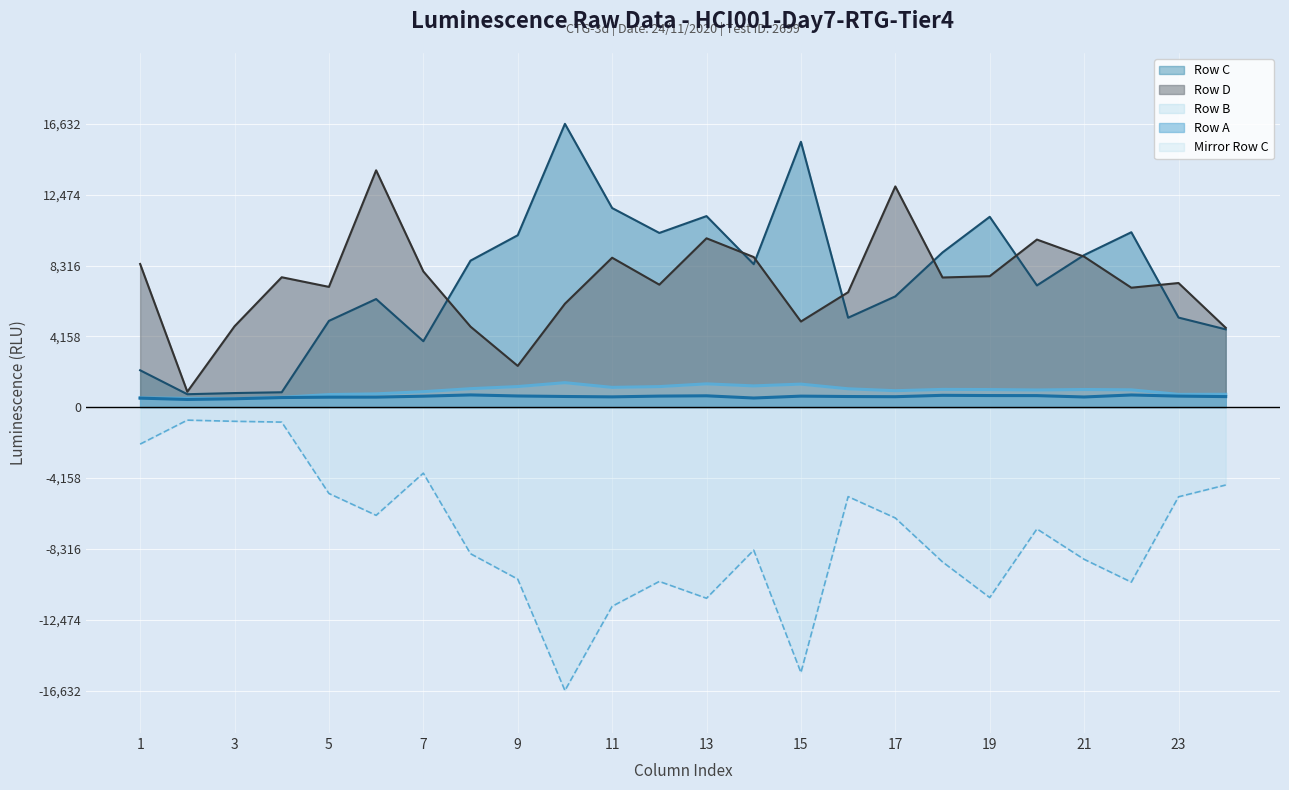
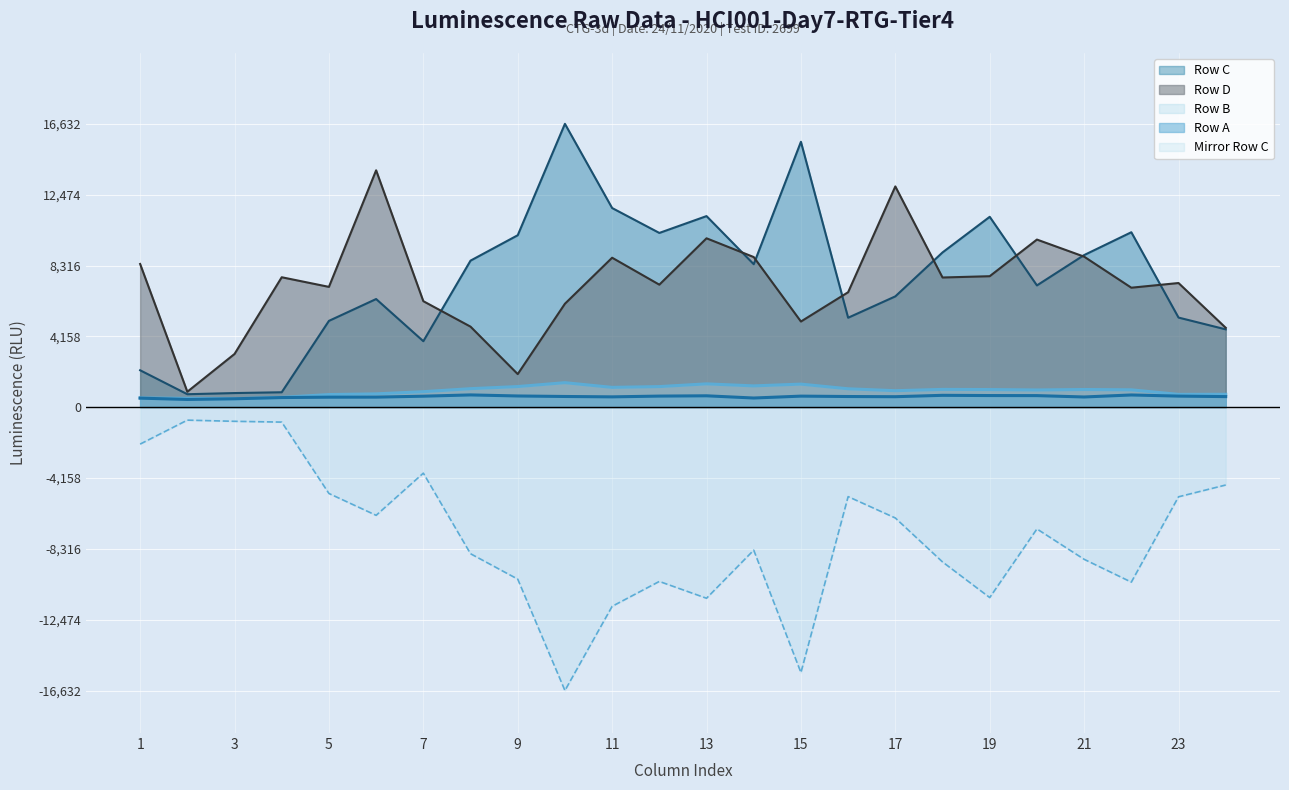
  {
    "Row D": {
      "1": "8,400",
-     "3": "4,700",
+     "3": "3,100",
      "5": "7,100",
-     "7": "8,000",
-     "9": "2,400",
+     "7": "6,200",
+     "9": "1,900",
      "11": "8,800",
      "13": "9,900",
      "15": "5,000",
      "17": "13,000",
      "19": "7,700",
      "23": "7,300"
    }
  }
